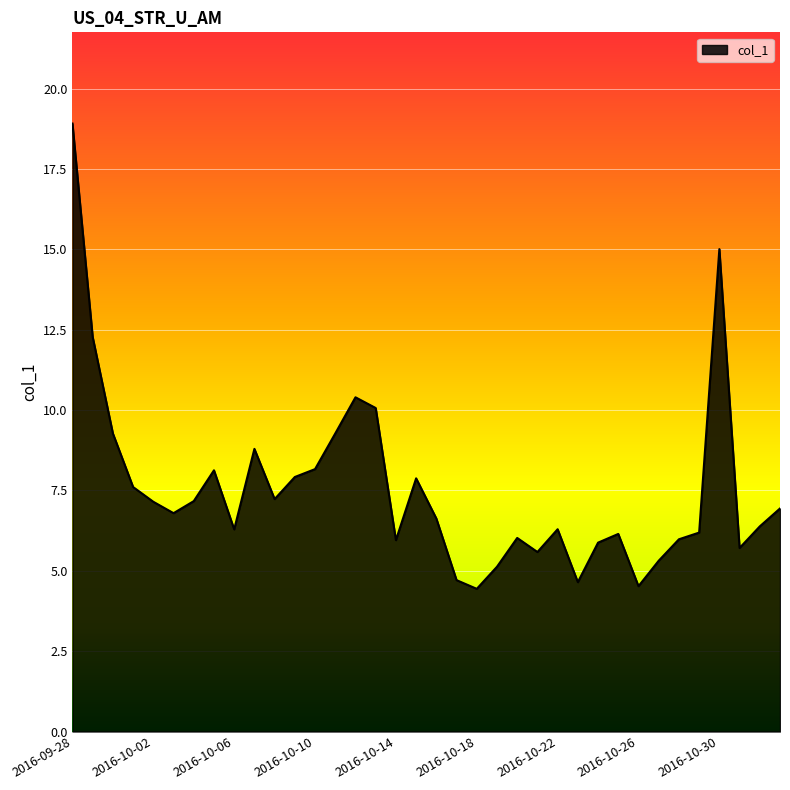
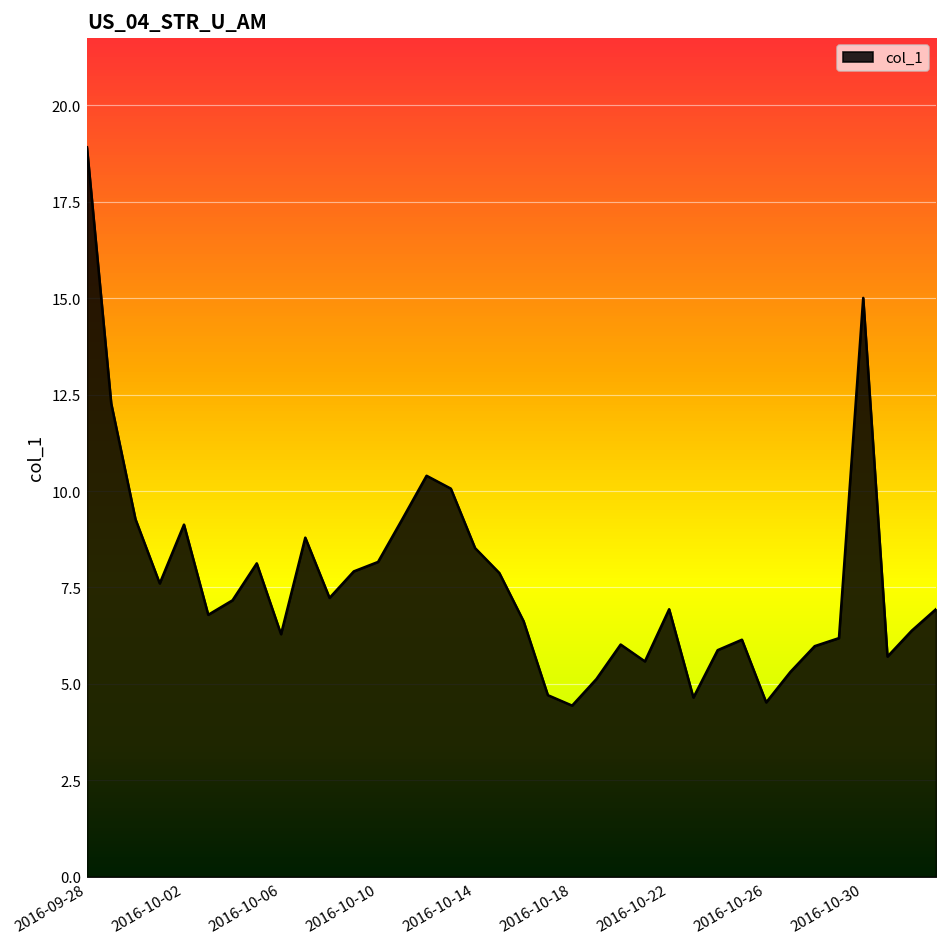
  {
    "2016-09-28": 18.9,
-   "2016-10-02": 7.1,
+   "2016-10-02": 9.1,
    "2016-10-06": 6.3,
    "2016-10-10": 8.2,
-   "2016-10-14": 6.0,
+   "2016-10-14": 8.5,
    "2016-10-18": 4.4,
-   "2016-10-22": 6.3,
+   "2016-10-22": 6.9,
    "2016-10-26": 4.5,
    "2016-10-30": 15.0
  }
